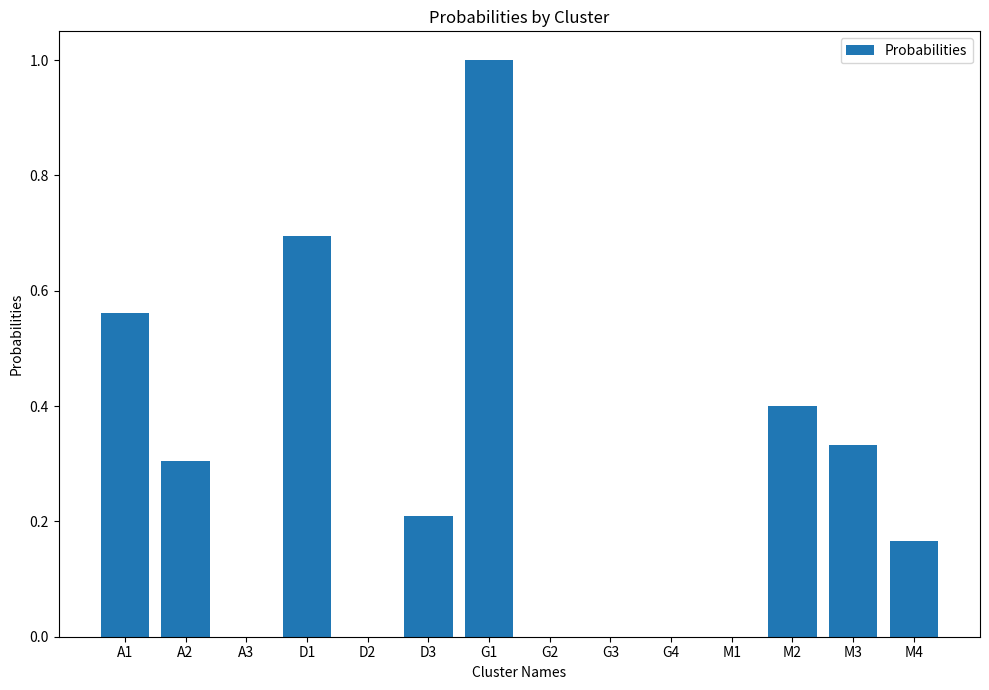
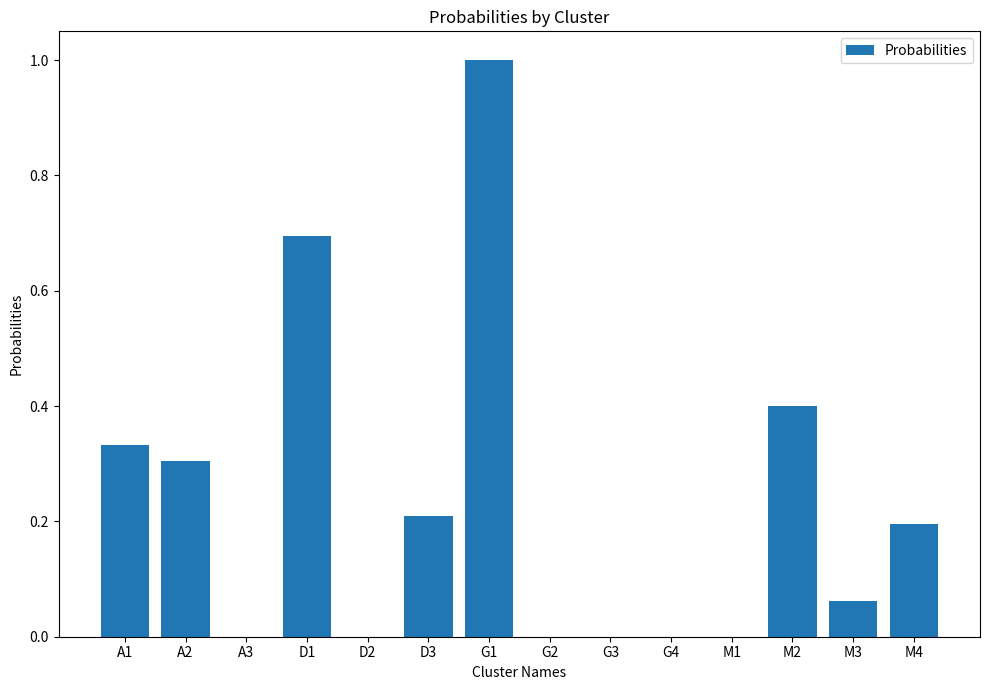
  {
-   "A1": 0.56,
+   "A1": 0.33,
    "A2": 0.31,
    "A3": 0.00,
    "D1": 0.70,
    "D2": 0.00,
    "D3": 0.21,
    "G1": 1.00,
    "G2": 0.00,
    "G3": 0.00,
    "G4": 0.00,
    "M1": 0.00,
    "M2": 0.40,
-   "M3": 0.33,
-   "M4": 0.17
+   "M3": 0.06,
+   "M4": 0.20
  }
